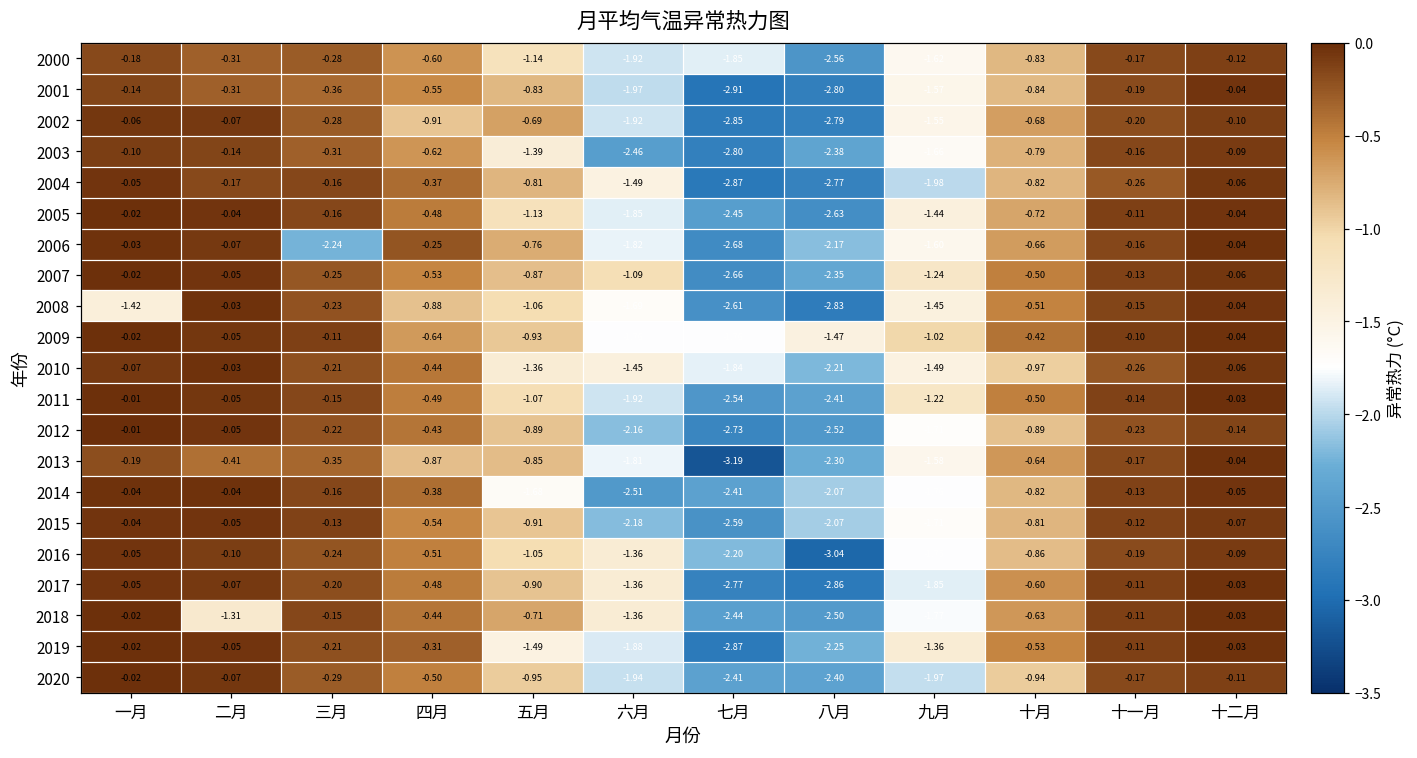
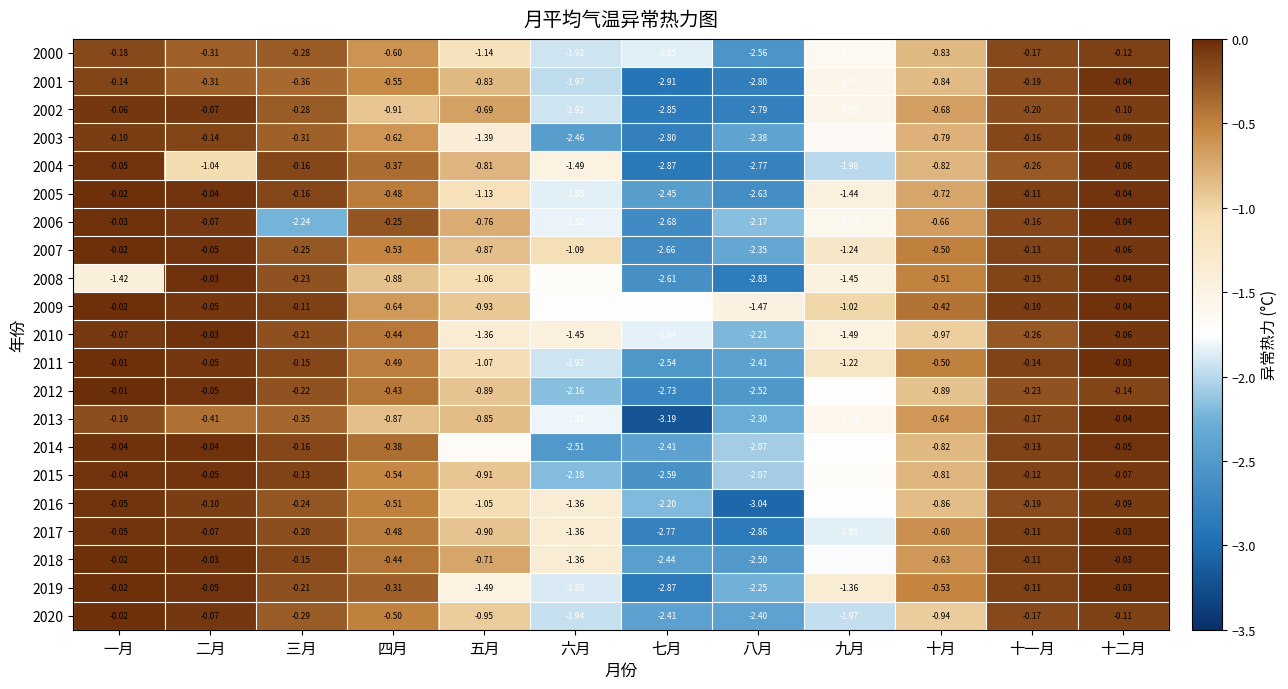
  {
    "2004": {
      "一月": -0.05,
-     "二月": -0.17,
+     "二月": -1.04,
      "三月": -0.16,
      "四月": -0.37,
      "五月": -0.81,
      "六月": -1.49,
      "七月": -2.87,
      "八月": -2.77,
      "九月": -1.98,
      "十月": -0.82,
      "十一月": -0.26,
      "十二月": -0.06
    },
    "2018": {
      "一月": -0.02,
-     "二月": -1.31,
+     "二月": -0.03,
      "三月": -0.15,
      "四月": -0.44,
      "五月": -0.71,
      "六月": -1.36,
      "七月": -2.44,
      "八月": -2.50,
      "十月": -0.63,
      "十一月": -0.11,
      "十二月": -0.03
    }
  }
